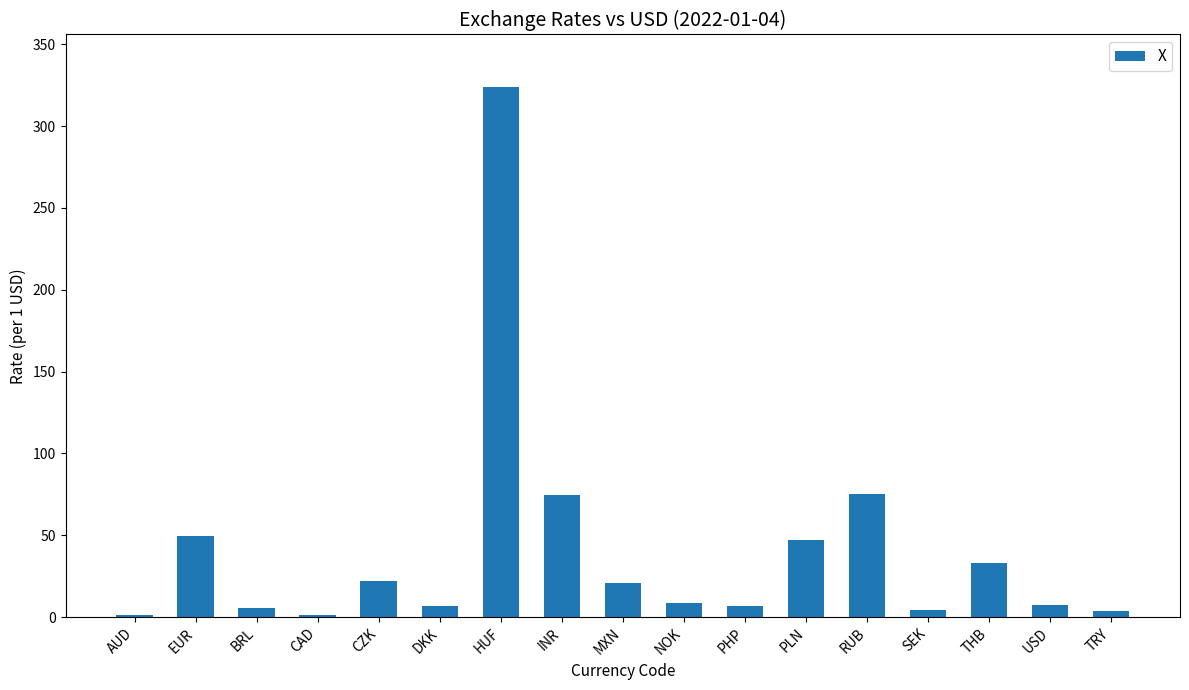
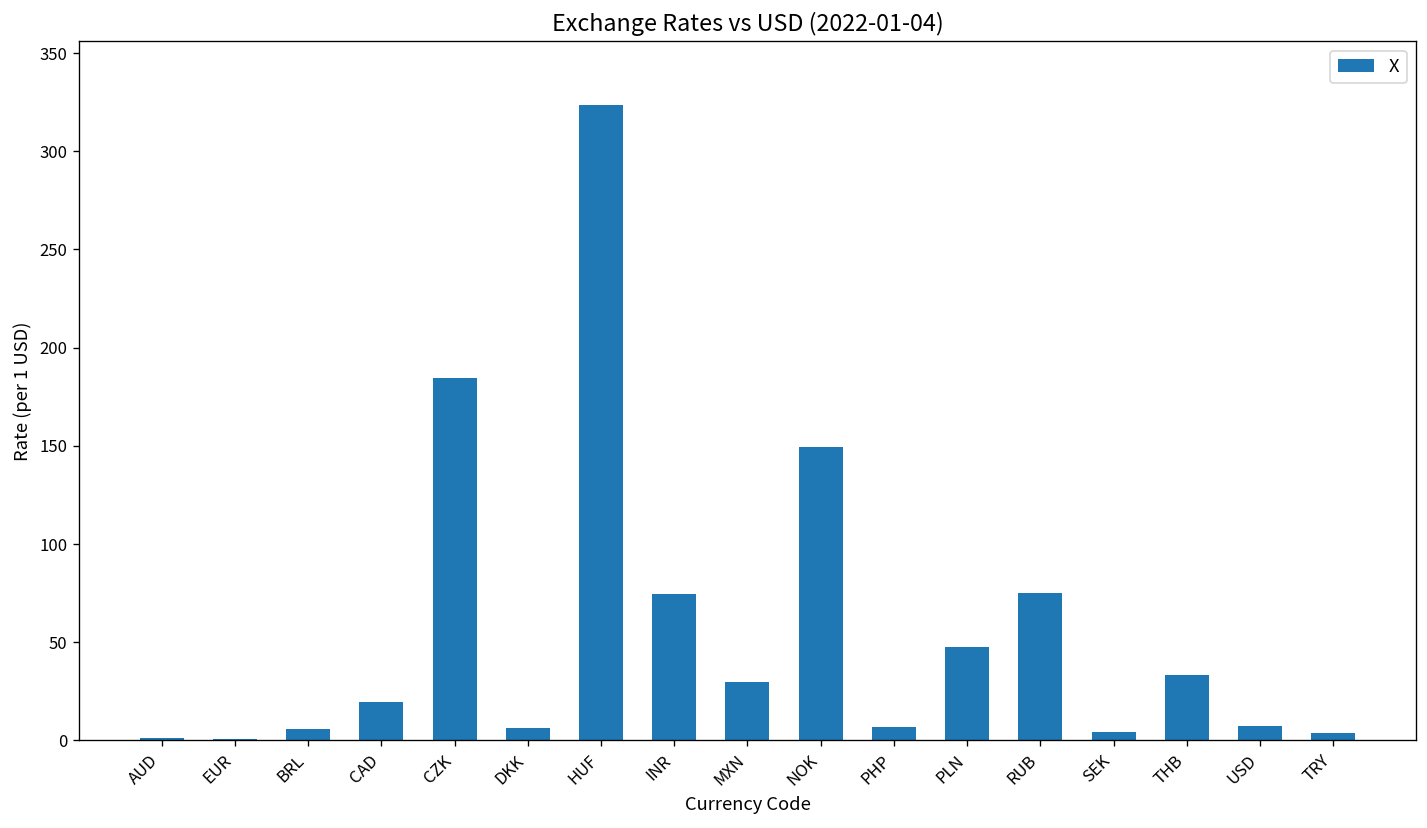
  {
-   "EUR": 49,
+   "EUR": 1,
    "BRL": 6,
-   "CAD": 1,
-   "CZK": 22,
+   "CAD": 19,
+   "CZK": 184,
    "DKK": 7,
    "HUF": 324,
    "INR": 75,
-   "MXN": 21,
-   "NOK": 9,
+   "MXN": 30,
+   "NOK": 150,
    "PHP": 7,
    "PLN": 47,
    "RUB": 75,
    "SEK": 4,
    "THB": 33,
    "USD": 7,
    "TRY": 4
  }
